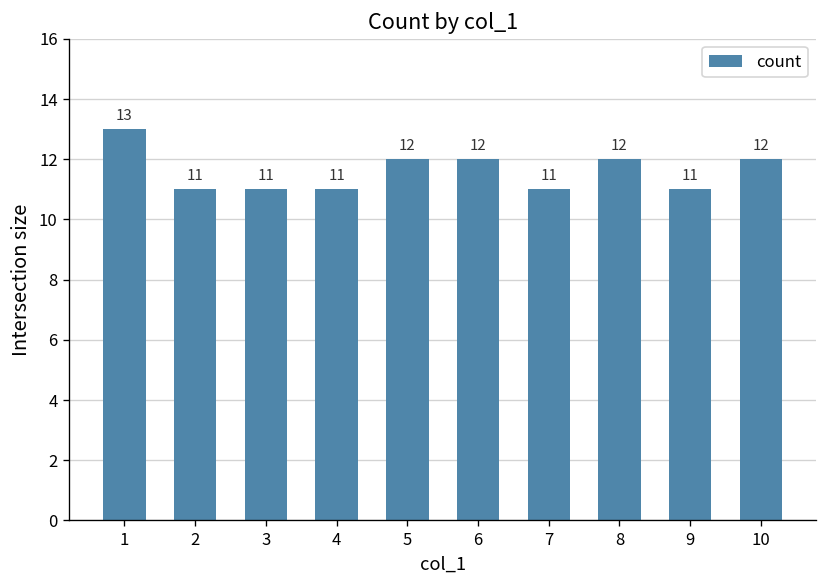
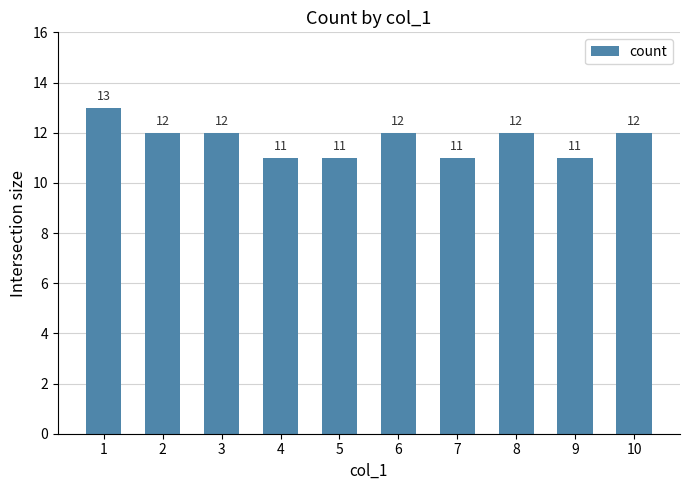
  {
    "1": 13,
-   "2": 11,
-   "3": 11,
+   "2": 12,
+   "3": 12,
    "4": 11,
-   "5": 12,
+   "5": 11,
    "6": 12,
    "7": 11,
    "8": 12,
    "9": 11,
    "10": 12
  }
